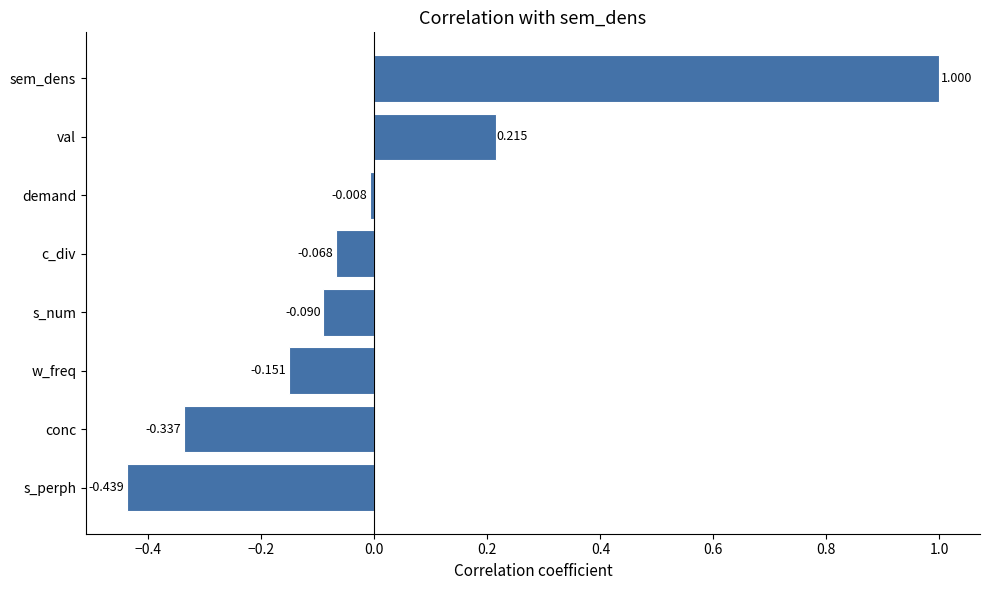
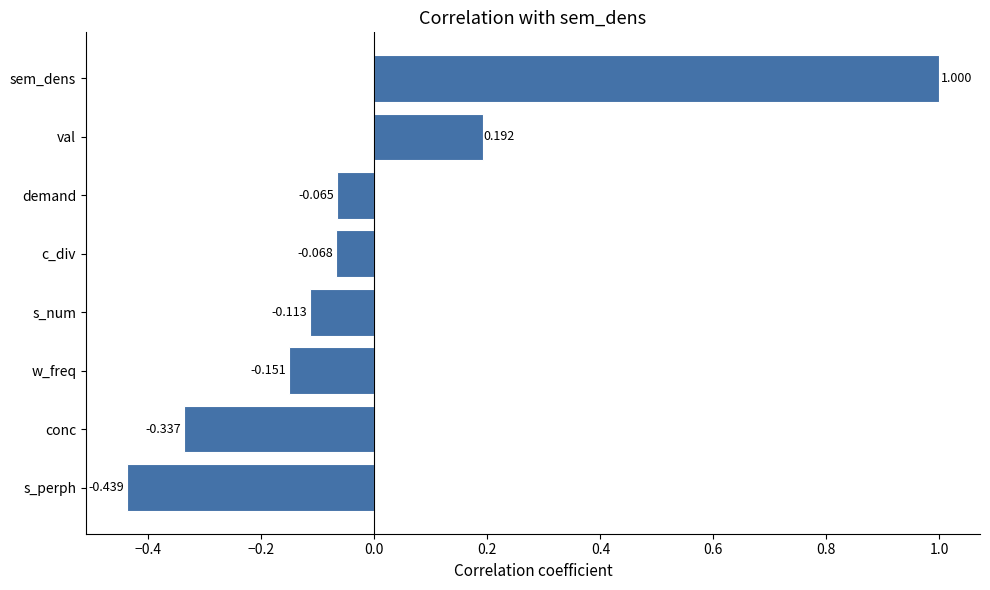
  {
    "sem_dens": 1.000,
-   "val": 0.215,
-   "demand": -0.008,
+   "val": 0.192,
+   "demand": -0.065,
    "c_div": -0.068,
-   "s_num": -0.090,
+   "s_num": -0.113,
    "w_freq": -0.151,
    "conc": -0.337,
    "s_perph": -0.439
  }
